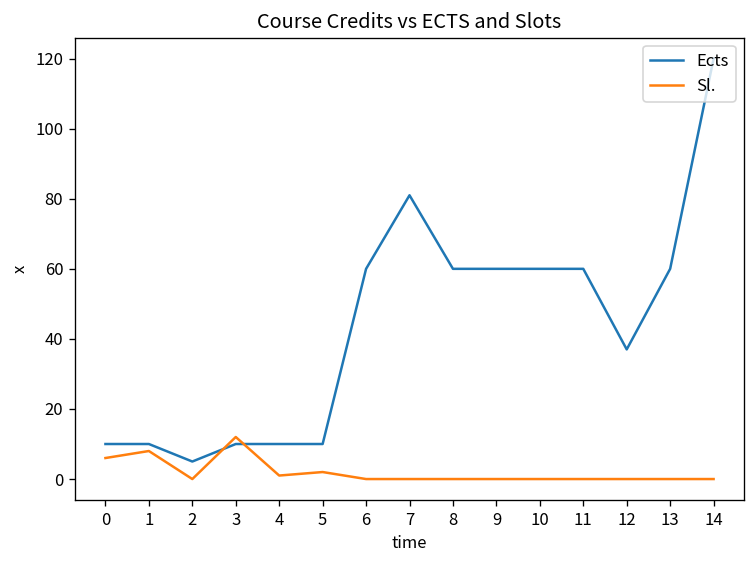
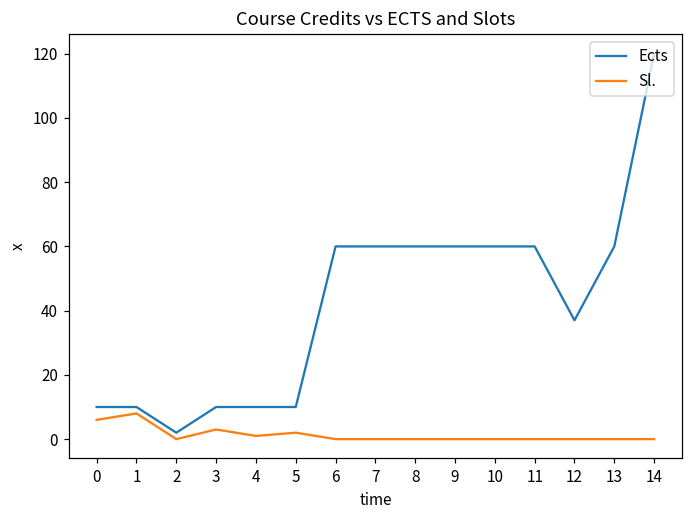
  {
    "Ects": {
      "0": 10,
      "1": 10,
-     "2": 5,
+     "2": 2,
      "3": 10,
      "4": 10,
      "5": 10,
      "6": 60,
-     "7": 81,
+     "7": 60,
      "8": 60,
      "9": 60,
      "10": 60,
      "11": 60,
      "12": 37,
      "13": 60
    },
    "Sl.": {
      "0": 6,
      "1": 8,
      "2": 0,
-     "3": 12,
+     "3": 3,
      "4": 1,
      "5": 2,
      "6": 0,
      "7": 0,
      "8": 0,
      "9": 0,
      "10": 0,
      "11": 0,
      "12": 0,
      "13": 0,
      "14": 0
    }
  }
